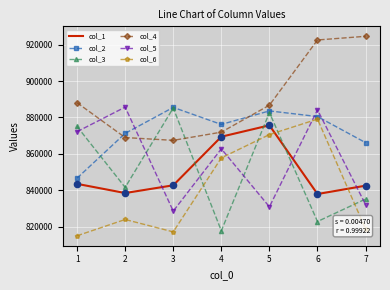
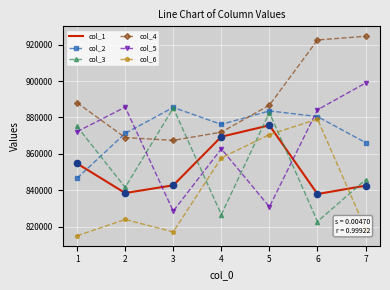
  {
    "col_1": {
-     "1": 844000,
+     "1": 855000,
      "2": 839000,
      "3": 843000,
      "4": 869000,
      "5": 876000,
      "6": 838000,
      "7": 843000
    },
    "col_2": {
      "1": 847000,
      "2": 871000,
      "4": 876000,
      "7": 866000
    },
    "col_3": {
      "1": 875000,
      "2": 842000,
-     "4": 818000,
+     "4": 827000,
      "6": 823000,
-     "7": 835000
+     "7": 846000
    },
    "col_4": {
      "1": 888000,
      "2": 869000,
      "3": 867000,
      "4": 872000,
      "5": 887000,
      "6": 923000,
      "7": 925000
    },
    "col_5": {
      "1": 872000,
      "2": 886000,
      "3": 829000,
      "4": 863000,
      "5": 831000,
      "6": 884000,
-     "7": 832000
+     "7": 899000
    },
    "col_6": {
      "1": 815000,
      "2": 824000,
      "3": 817000,
      "4": 858000,
      "5": 871000
    }
  }
